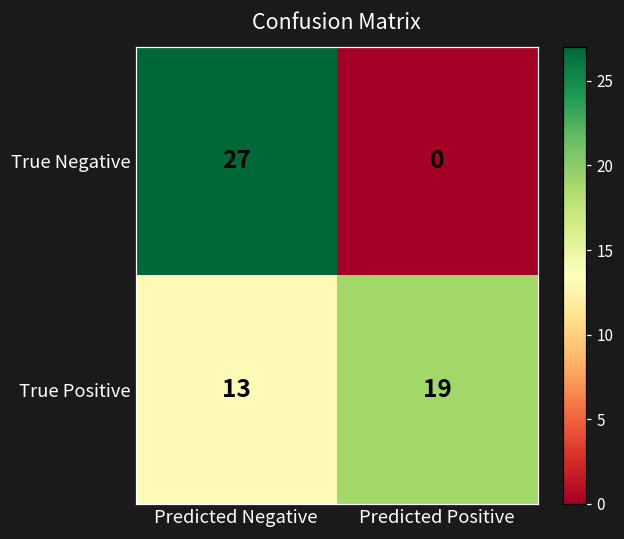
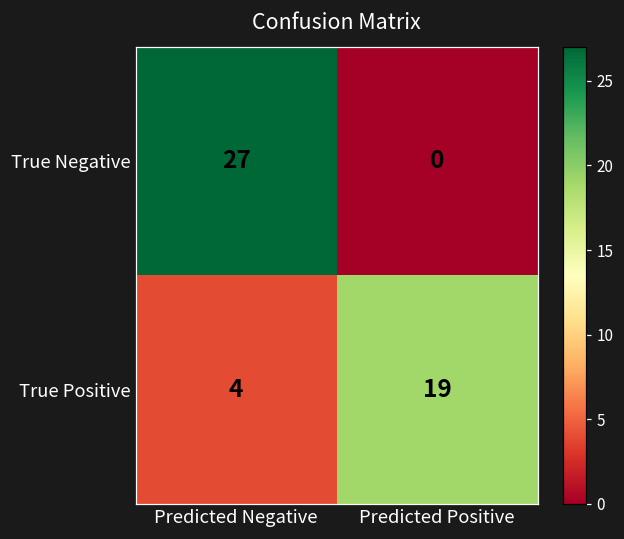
  {
    "True Negative": {
      "Predicted Negative": 27,
      "Predicted Positive": 0
    },
    "True Positive": {
-     "Predicted Negative": 13,
+     "Predicted Negative": 4,
      "Predicted Positive": 19
    }
  }
